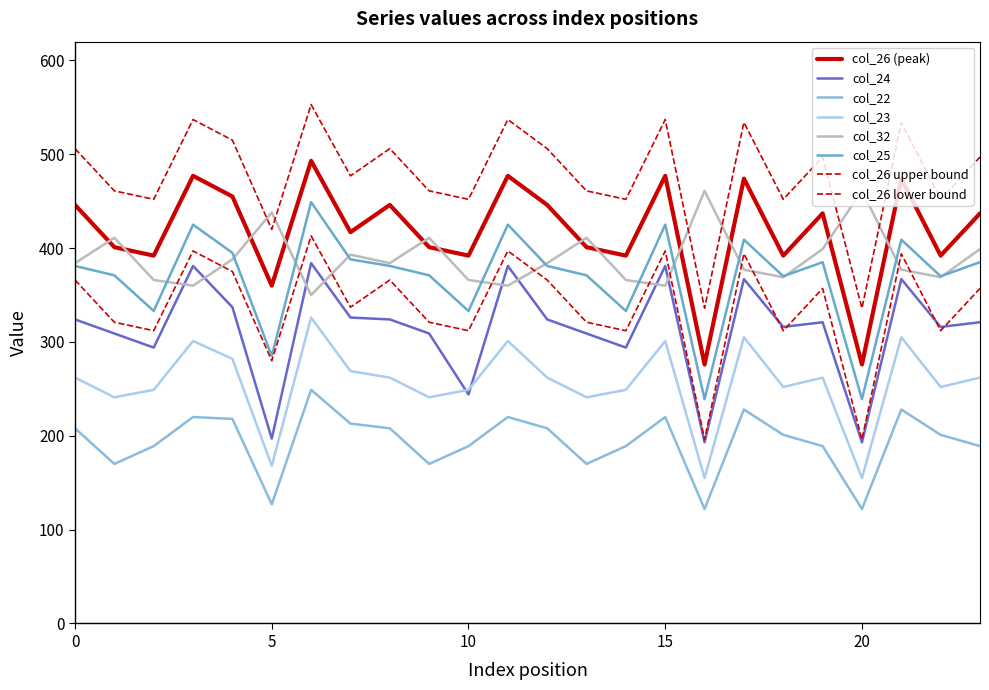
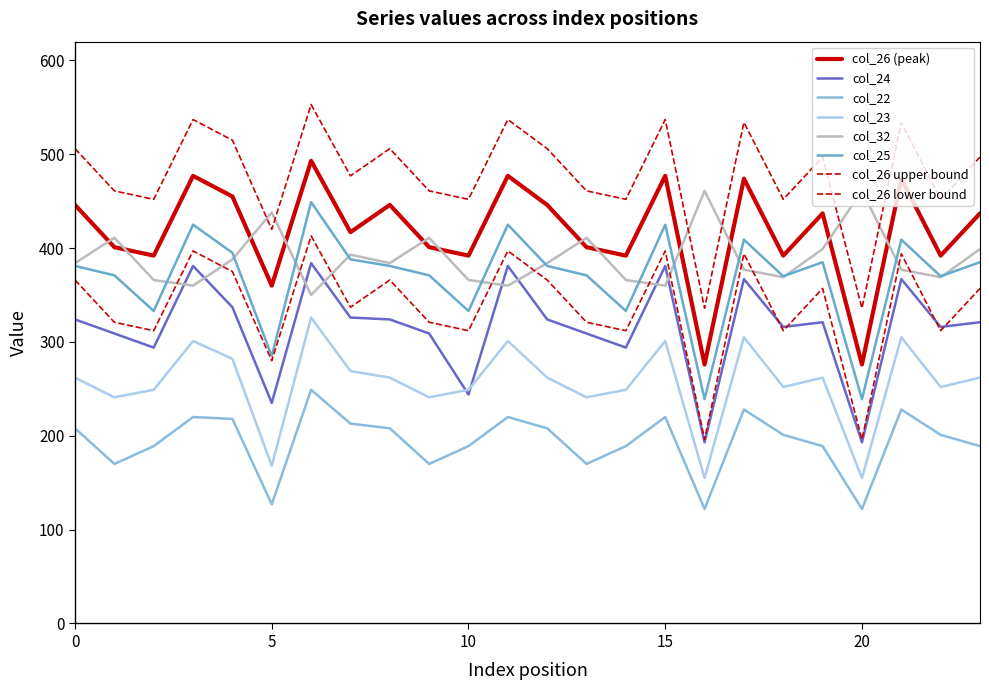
  {
    "col_24": {
      "0": 320,
-     "5": 200,
+     "5": 240,
      "10": 240,
      "15": 380,
      "20": 190
    }
  }
